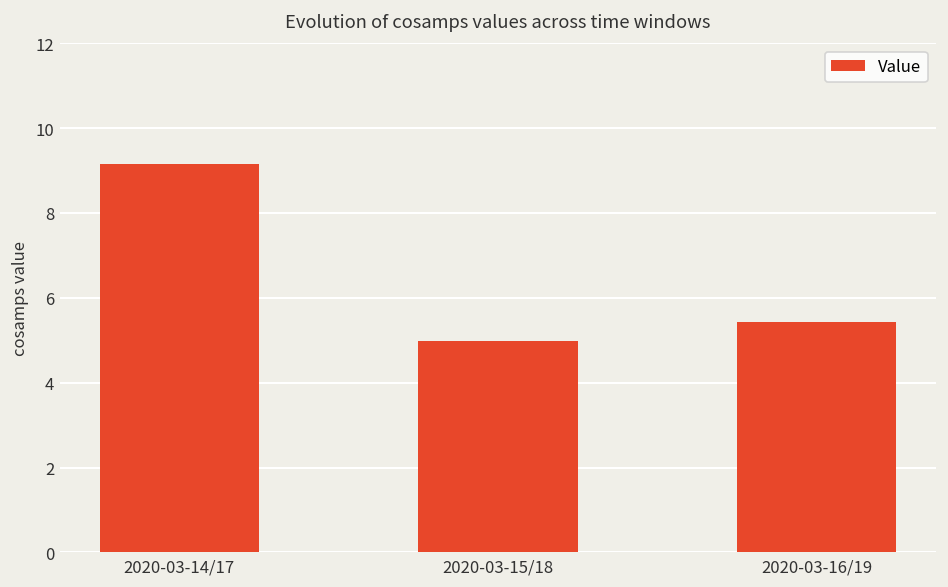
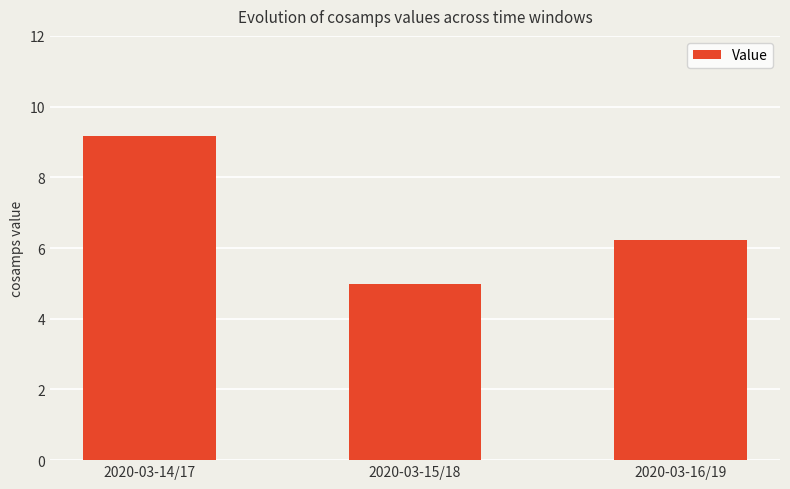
  {
    "2020-03-14/17": 9.2,
    "2020-03-15/18": 5.0,
-   "2020-03-16/19": 5.4
+   "2020-03-16/19": 6.2
  }
